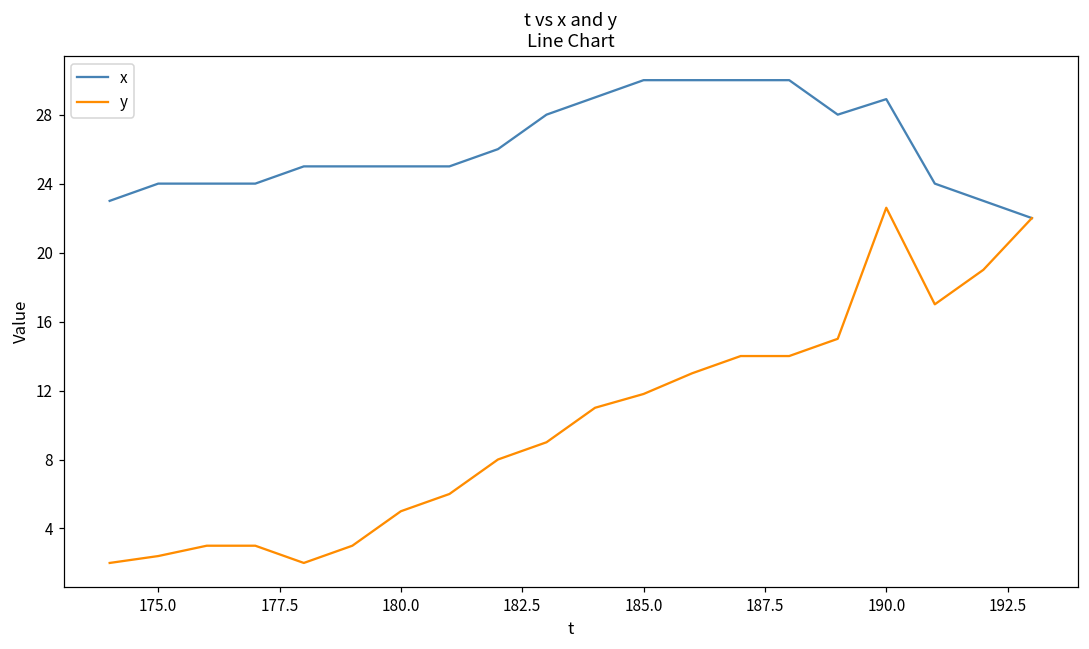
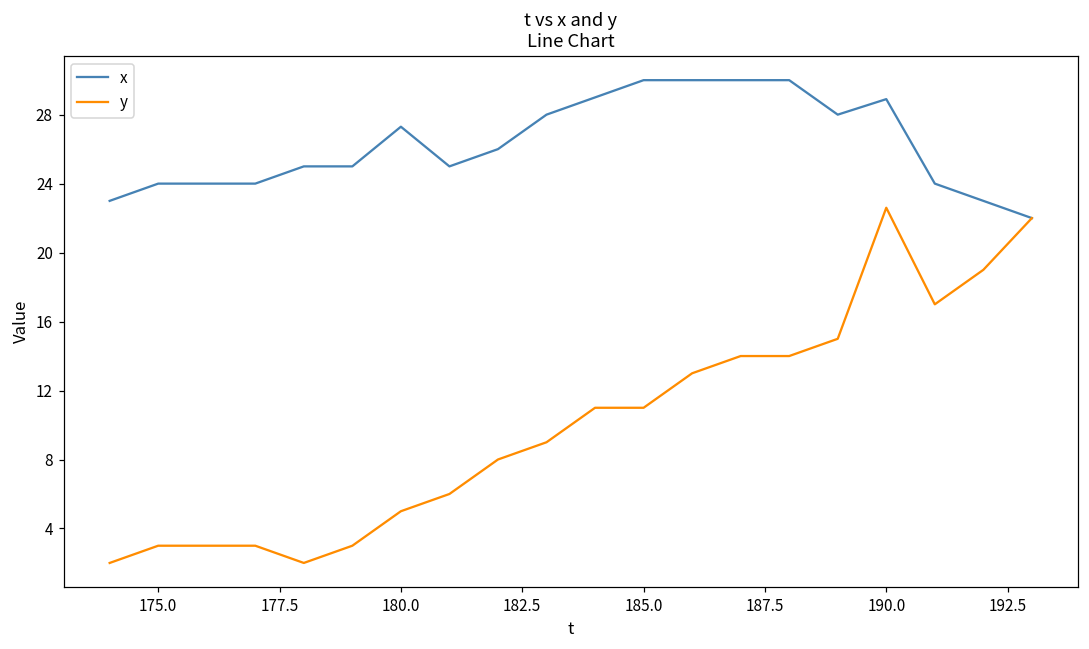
  {
    "x": {
      "175.0": 24.0,
-     "180.0": 25.0,
+     "180.0": 27.3,
      "185.0": 30.0,
      "190.0": 28.9
    },
    "y": {
-     "175.0": 2.4,
+     "175.0": 3.0,
      "180.0": 5.0,
-     "185.0": 11.8,
+     "185.0": 11.0,
      "190.0": 22.6
    }
  }
